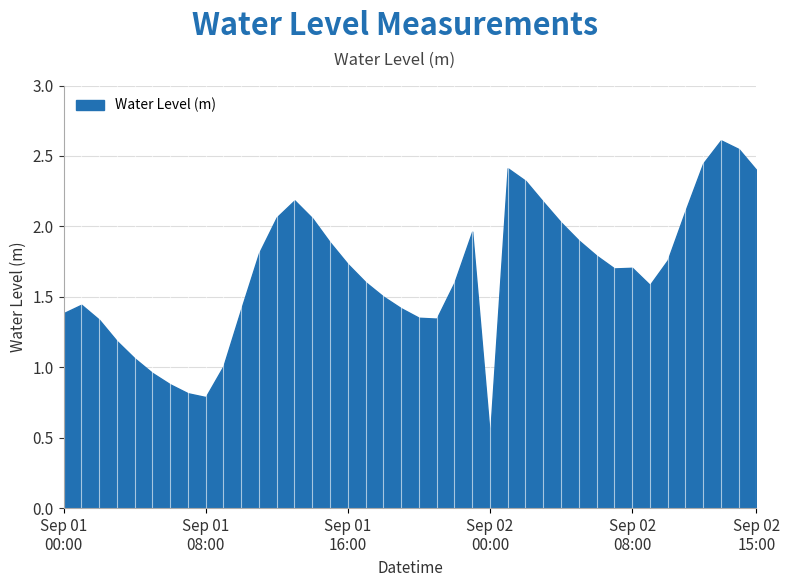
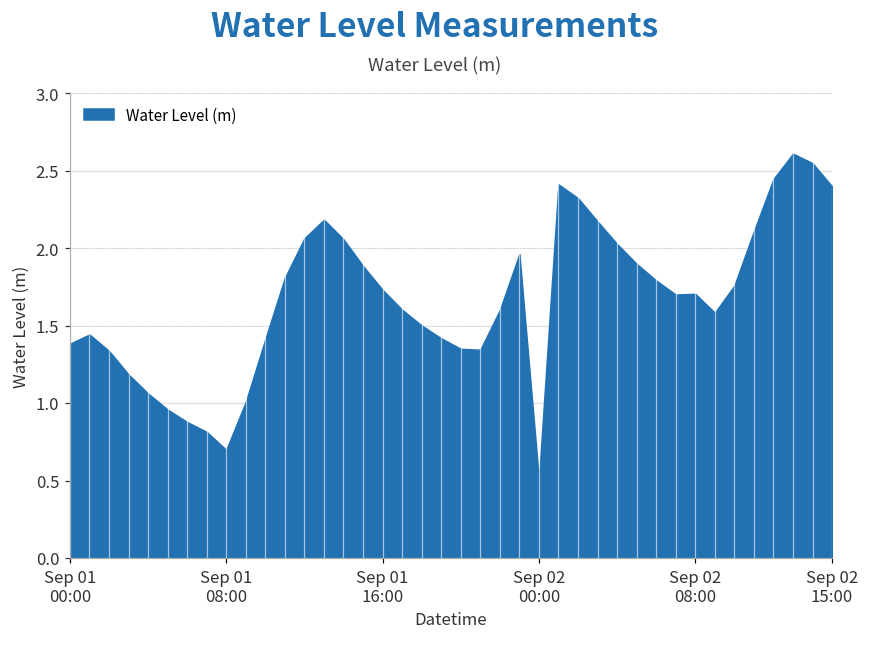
  {
    "Sep 01 00:00": 1.38,
-   "Sep 01 08:00": 0.79,
+   "Sep 01 08:00": 0.70,
    "Sep 01 16:00": 1.73,
    "Sep 02 00:00": 0.51,
    "Sep 02 08:00": 1.71,
    "Sep 02 15:00": 2.40
  }
